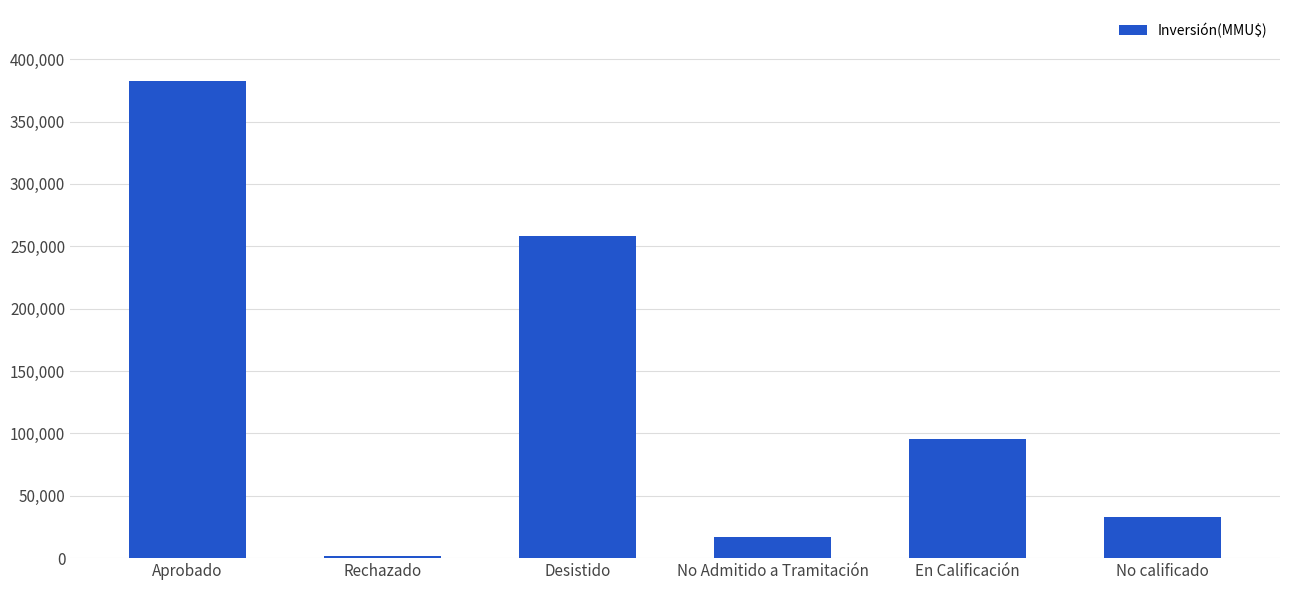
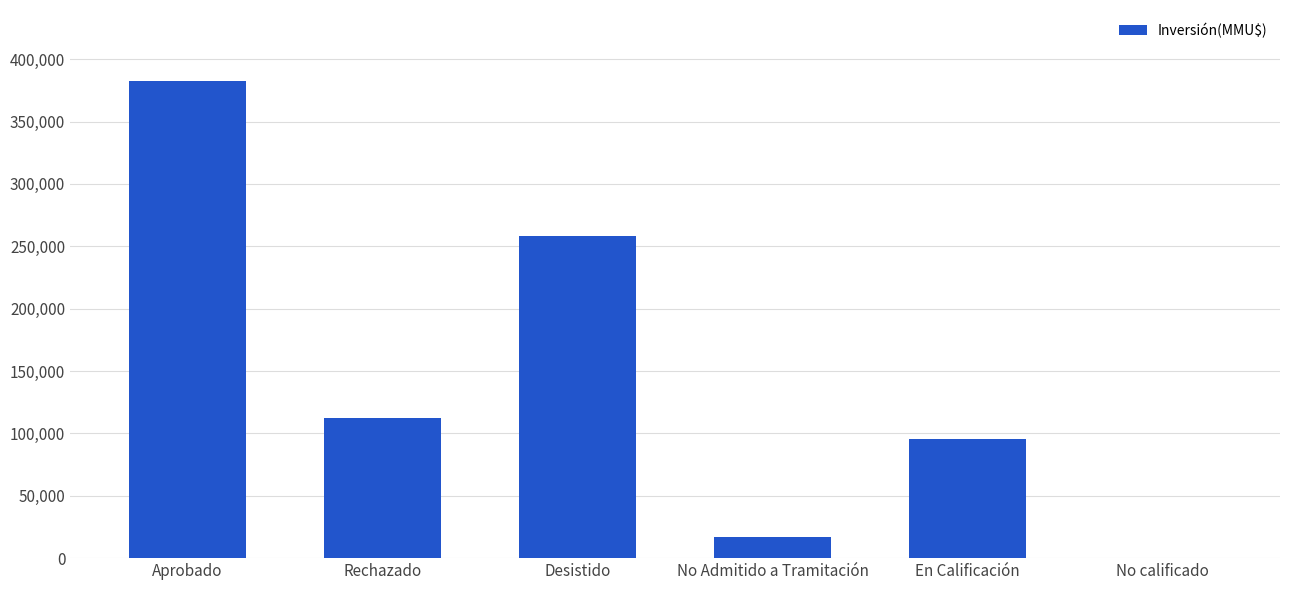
  {
    "Aprobado": "382,000",
-   "Rechazado": "2,000",
+   "Rechazado": "112,000",
    "Desistido": "258,000",
    "No Admitido a Tramitación": "17,000",
    "En Calificación": "96,000",
-   "No calificado": "33,000"
+   "No calificado": "1,000"
  }
